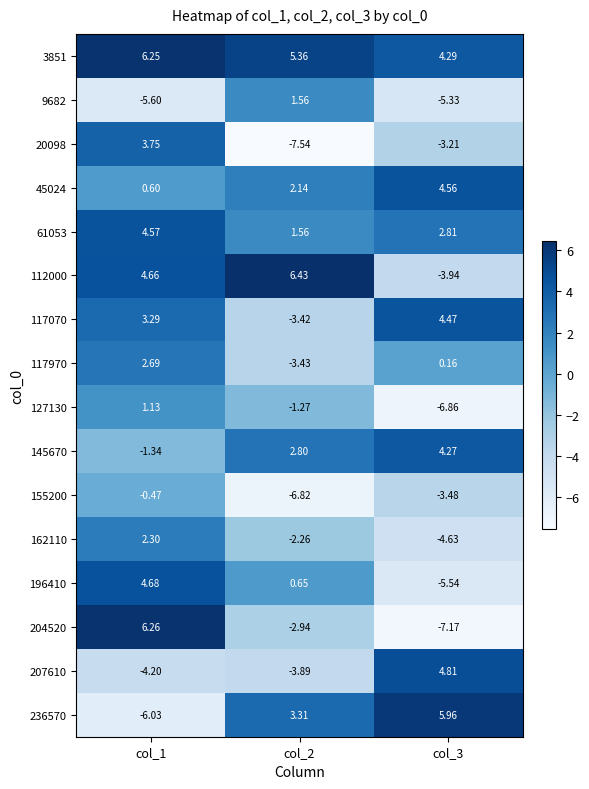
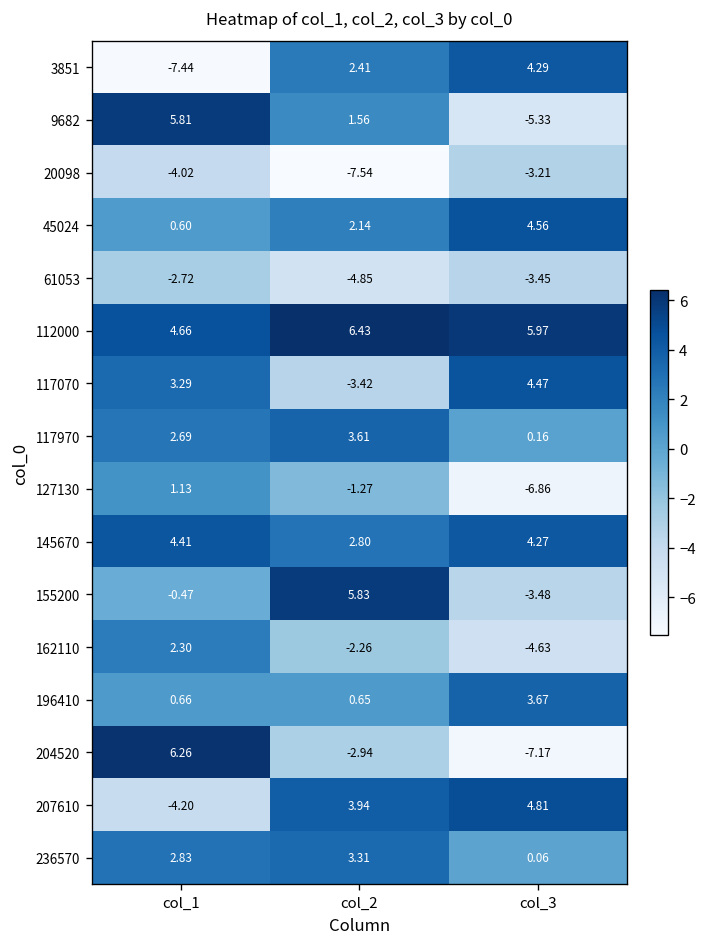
  {
    "3851": {
-     "col_1": 6.25,
-     "col_2": 5.36,
+     "col_1": -7.44,
+     "col_2": 2.41,
      "col_3": 4.29
    },
    "9682": {
-     "col_1": -5.60,
+     "col_1": 5.81,
      "col_2": 1.56,
      "col_3": -5.33
    },
    "20098": {
-     "col_1": 3.75,
+     "col_1": -4.02,
      "col_2": -7.54,
      "col_3": -3.21
    },
    "45024": {
      "col_1": 0.60,
      "col_2": 2.14,
      "col_3": 4.56
    },
    "61053": {
-     "col_1": 4.57,
-     "col_2": 1.56,
-     "col_3": 2.81
+     "col_1": -2.72,
+     "col_2": -4.85,
+     "col_3": -3.45
    },
    "112000": {
      "col_1": 4.66,
      "col_2": 6.43,
-     "col_3": -3.94
+     "col_3": 5.97
    },
    "117070": {
      "col_1": 3.29,
      "col_2": -3.42,
      "col_3": 4.47
    },
    "117970": {
      "col_1": 2.69,
-     "col_2": -3.43,
+     "col_2": 3.61,
      "col_3": 0.16
    },
    "127130": {
      "col_1": 1.13,
      "col_2": -1.27,
      "col_3": -6.86
    },
    "145670": {
-     "col_1": -1.34,
+     "col_1": 4.41,
      "col_2": 2.80,
      "col_3": 4.27
    },
    "155200": {
      "col_1": -0.47,
-     "col_2": -6.82,
+     "col_2": 5.83,
      "col_3": -3.48
    },
    "162110": {
      "col_1": 2.30,
      "col_2": -2.26,
      "col_3": -4.63
    },
    "196410": {
-     "col_1": 4.68,
+     "col_1": 0.66,
      "col_2": 0.65,
-     "col_3": -5.54
+     "col_3": 3.67
    },
    "204520": {
      "col_1": 6.26,
      "col_2": -2.94,
      "col_3": -7.17
    },
    "207610": {
      "col_1": -4.20,
-     "col_2": -3.89,
+     "col_2": 3.94,
      "col_3": 4.81
    },
    "236570": {
-     "col_1": -6.03,
+     "col_1": 2.83,
      "col_2": 3.31,
-     "col_3": 5.96
+     "col_3": 0.06
    }
  }
